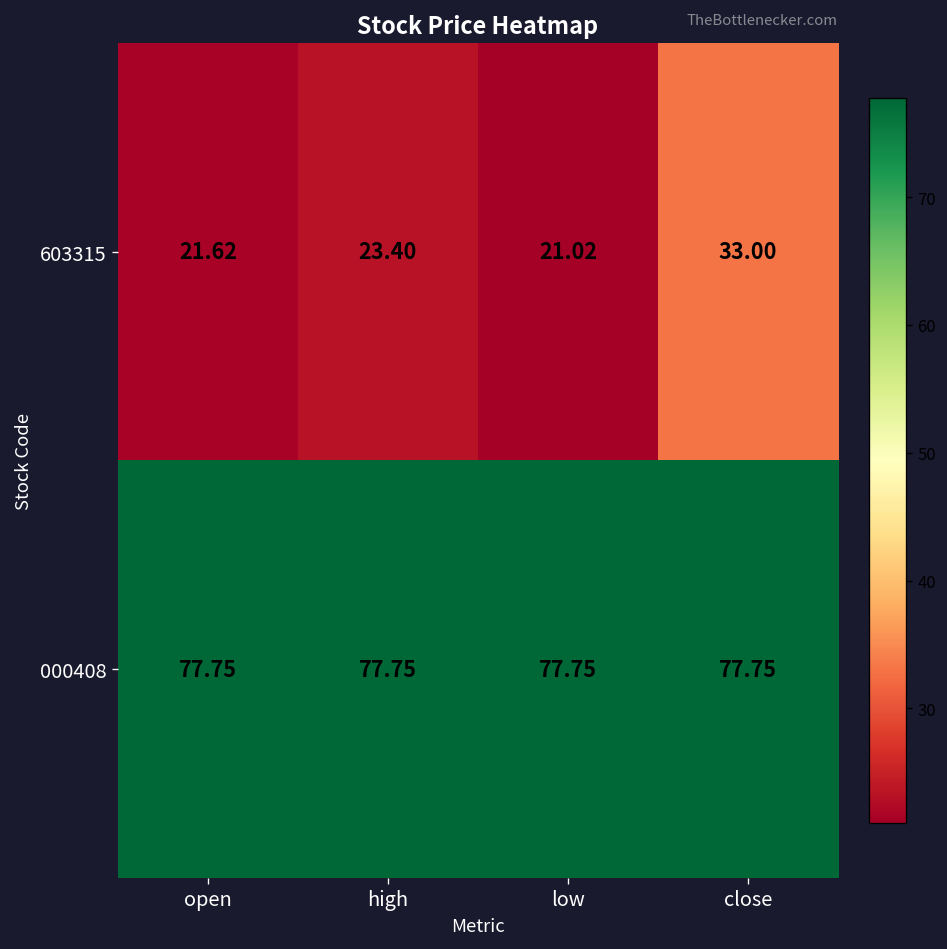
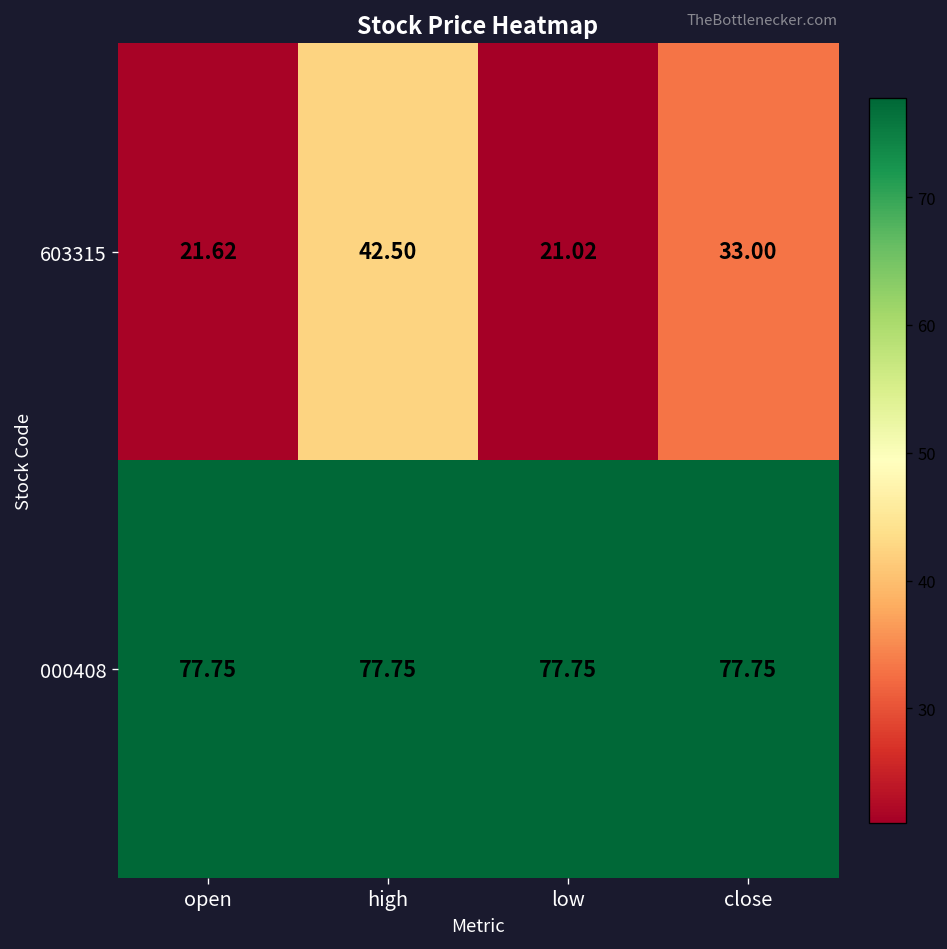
  {
    "603315": {
      "open": 21.62,
-     "high": 23.40,
+     "high": 42.50,
      "low": 21.02,
      "close": 33.00
    },
    "000408": {
      "open": 77.75,
      "high": 77.75,
      "low": 77.75,
      "close": 77.75
    }
  }
